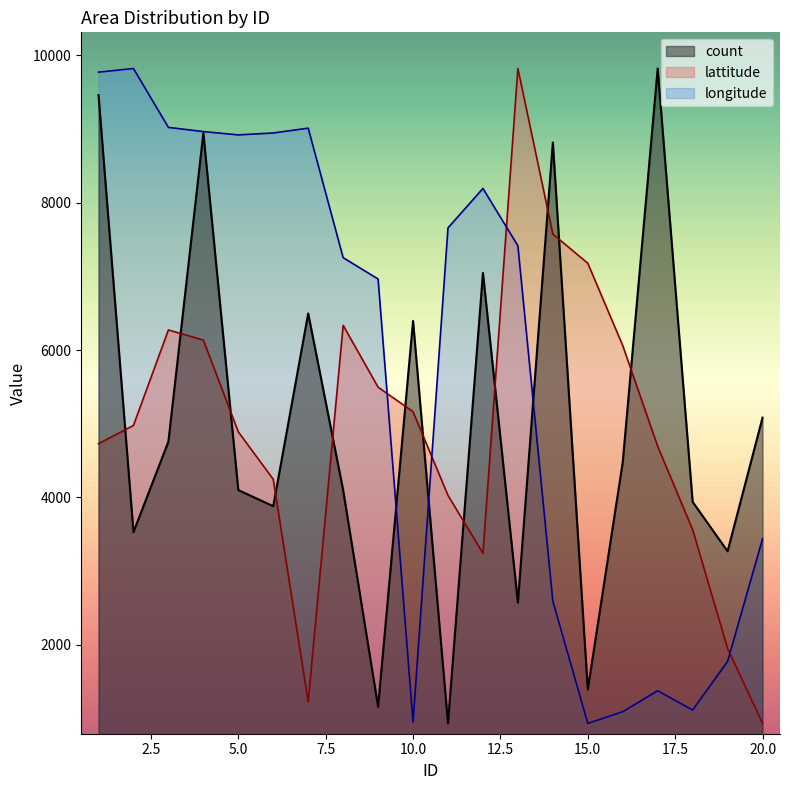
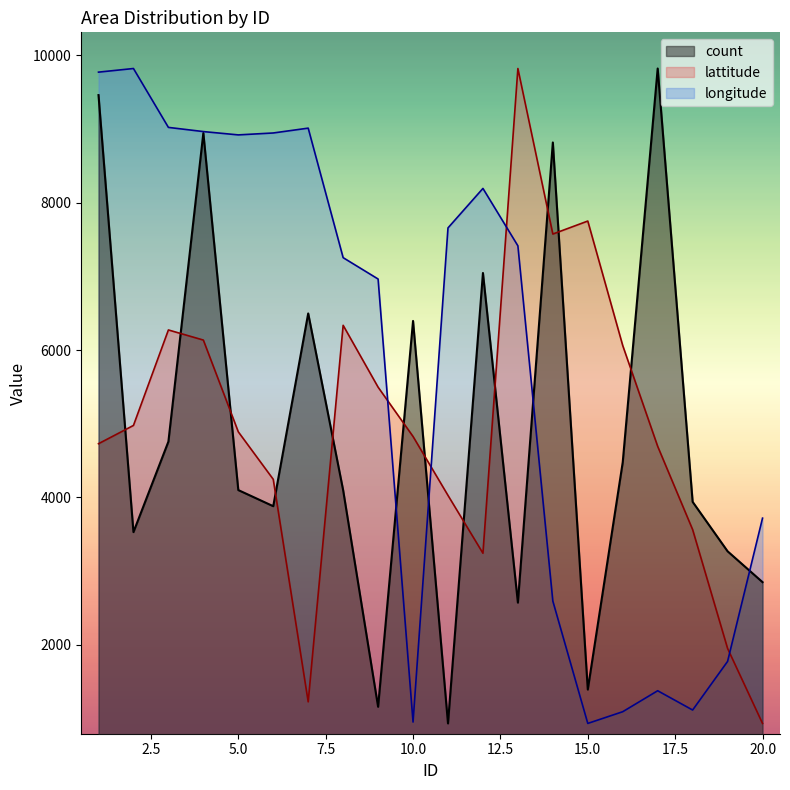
  {
    "count": {
      "5.0": 4100,
      "10.0": 6400,
      "15.0": 1400,
-     "20.0": 5100
+     "20.0": 2900
    },
    "lattitude": {
      "5.0": 4900,
-     "10.0": 5200,
-     "15.0": 7200,
+     "10.0": 4800,
+     "15.0": 7800,
      "20.0": 900
    },
    "longitude": {
      "5.0": 8900,
      "10.0": 1000,
      "15.0": 900,
-     "20.0": 3400
+     "20.0": 3700
    }
  }
